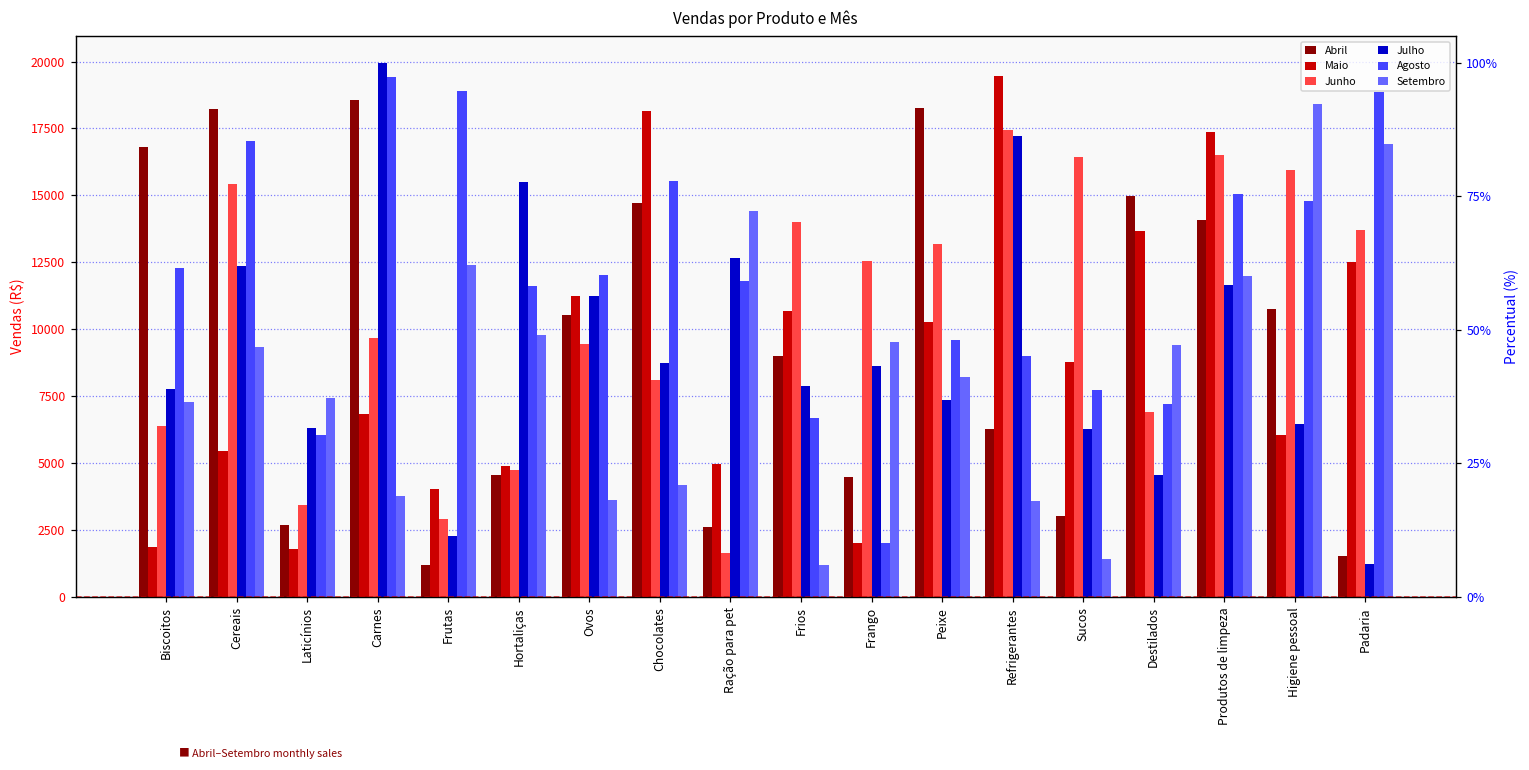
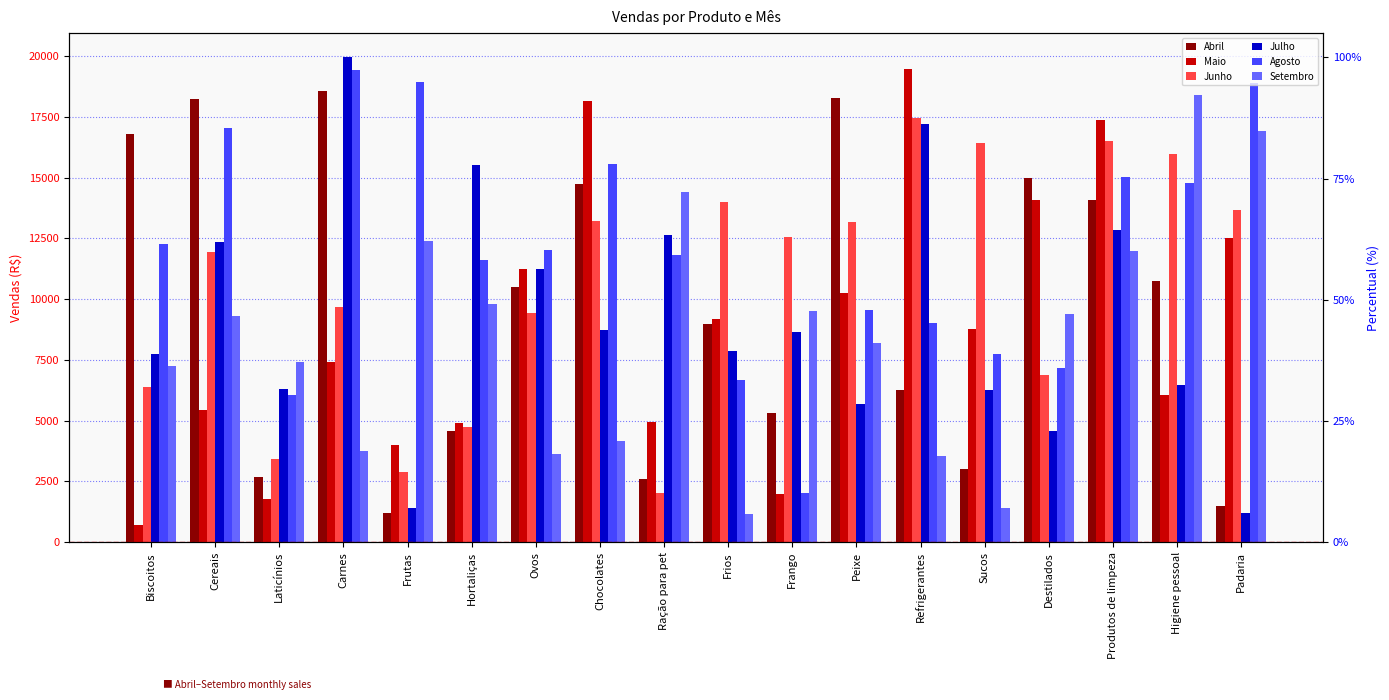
  {
    "Abril": {
      "Biscoitos": 16800,
      "Cereais": 18200,
      "Laticínios": 2700,
      "Carnes": 18600,
      "Frutas": 1200,
      "Hortaliças": 4600,
      "Ovos": 10500,
      "Chocolates": 14700,
      "Ração para pet": 2600,
      "Frios": 9000,
-     "Frango": 4500,
+     "Frango": 5300,
      "Peixe": 18300,
      "Refrigerantes": 6300,
      "Sucos": 3000,
      "Destilados": 15000,
      "Produtos de limpeza": 14100,
      "Higiene pessoal": 10800,
      "Padaria": 1500
    },
    "Maio": {
-     "Biscoitos": 1900,
+     "Biscoitos": 700,
      "Cereais": 5400,
      "Laticínios": 1800,
-     "Carnes": 6800,
+     "Carnes": 7400,
      "Frutas": 4000,
      "Hortaliças": 4900,
      "Ovos": 11300,
      "Chocolates": 18200,
      "Ração para pet": 4900,
-     "Frios": 10700,
+     "Frios": 9200,
      "Frango": 2000,
      "Peixe": 10300,
      "Refrigerantes": 19400,
      "Sucos": 8800,
-     "Destilados": 13700,
+     "Destilados": 14100,
      "Produtos de limpeza": 17400,
      "Higiene pessoal": 6100,
      "Padaria": 12500
    },
    "Junho": {
      "Biscoitos": 6400,
-     "Cereais": 15400,
+     "Cereais": 11900,
      "Laticínios": 3400,
      "Carnes": 9700,
      "Frutas": 2900,
      "Hortaliças": 4700,
      "Ovos": 9400,
-     "Chocolates": 8100,
-     "Ração para pet": 1600,
+     "Chocolates": 13200,
+     "Ração para pet": 2000,
      "Frios": 14000,
      "Frango": 12500,
      "Peixe": 13200,
      "Refrigerantes": 17400,
      "Sucos": 16400,
      "Destilados": 6900,
      "Produtos de limpeza": 16500,
      "Higiene pessoal": 15900,
      "Padaria": 13700
    },
    "Julho": {
      "Biscoitos": 7700,
      "Cereais": 12400,
      "Laticínios": 6300,
      "Carnes": 19900,
-     "Frutas": 2300,
+     "Frutas": 1400,
      "Hortaliças": 15500,
      "Ovos": 11200,
      "Chocolates": 8700,
      "Ração para pet": 12700,
      "Frios": 7900,
      "Frango": 8600,
-     "Peixe": 7300,
+     "Peixe": 5700,
      "Refrigerantes": 17200,
      "Sucos": 6300,
      "Destilados": 4600,
-     "Produtos de limpeza": 11600,
+     "Produtos de limpeza": 12800,
      "Higiene pessoal": 6500,
      "Padaria": 1200
    }
  }
